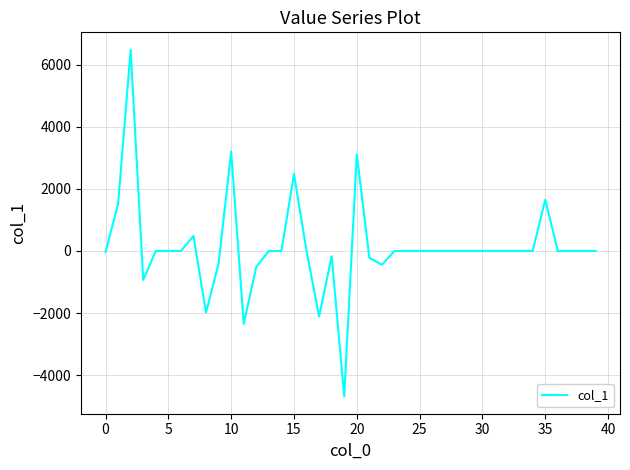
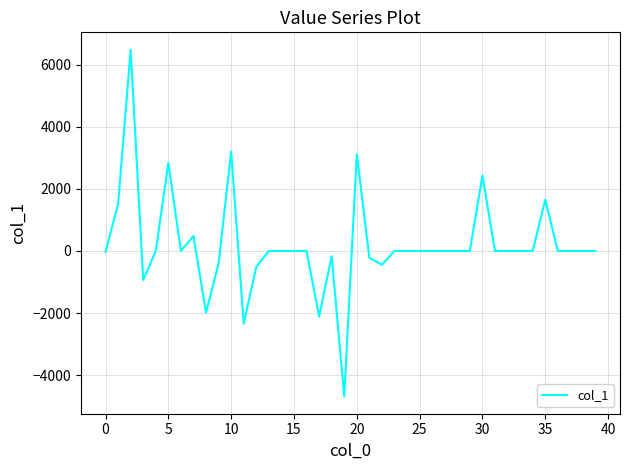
  {
    "0": 0,
-   "5": 0,
+   "5": 2800,
    "10": 3200,
-   "15": 2500,
+   "15": 0,
    "20": 3100,
    "25": 0,
-   "30": 0,
+   "30": 2400,
    "35": 1700
  }
